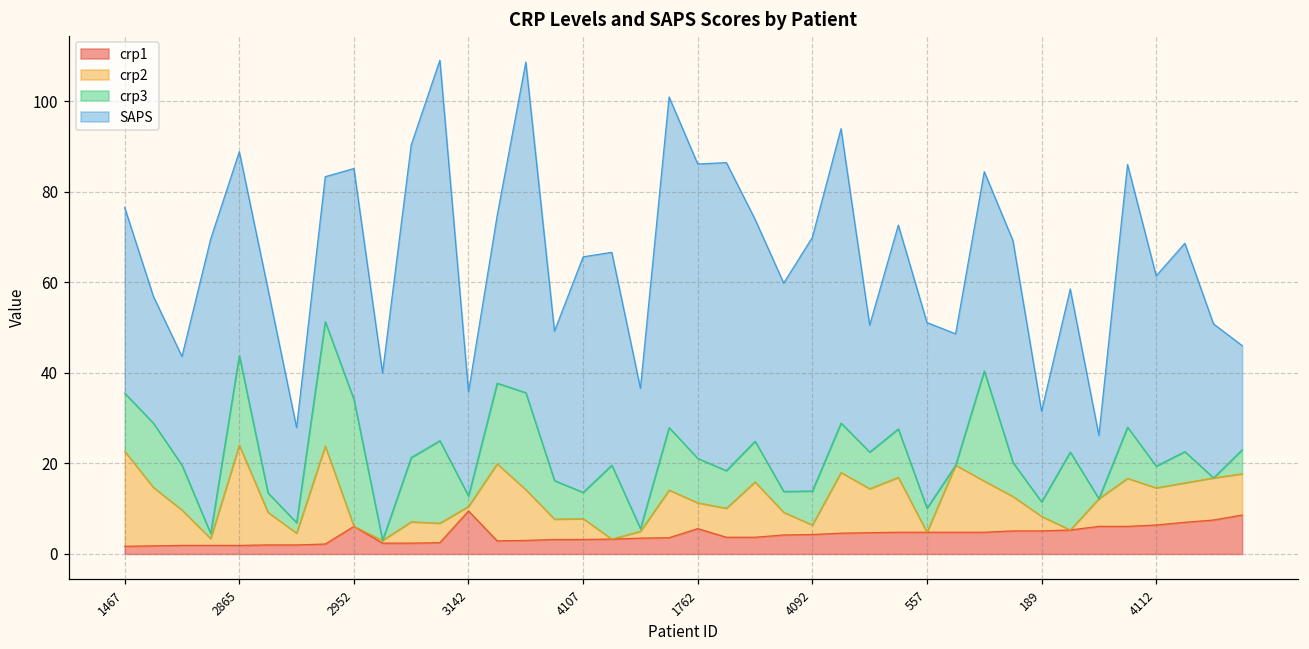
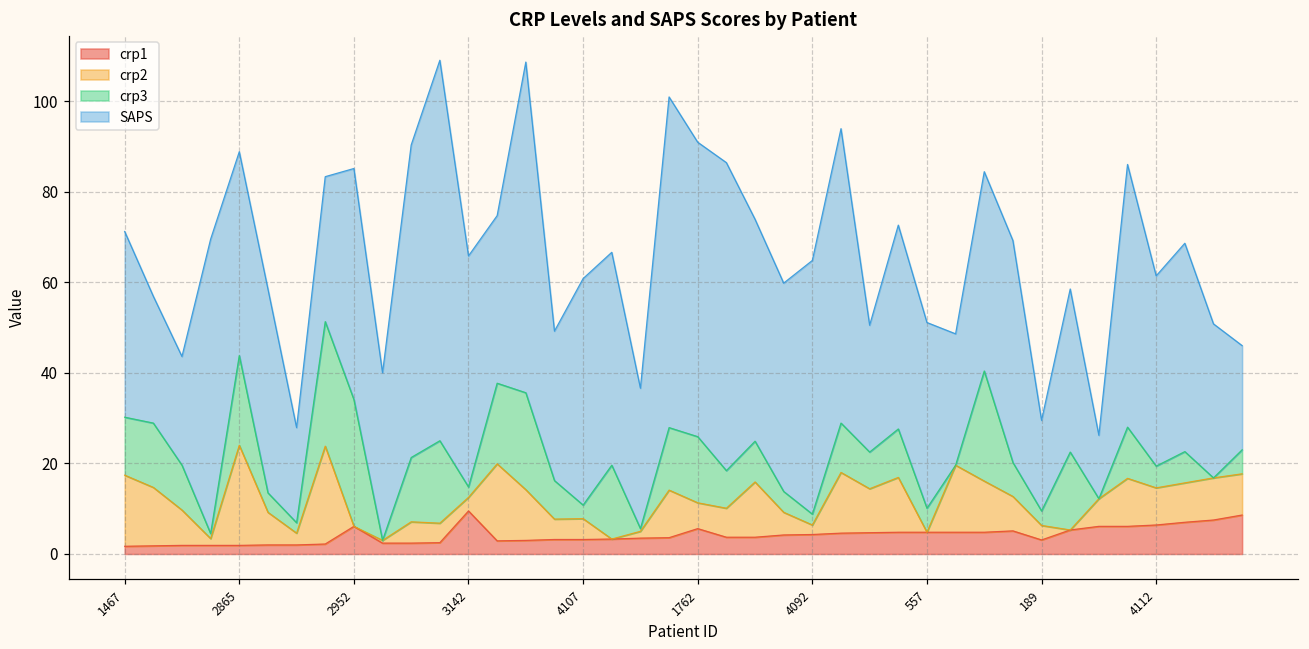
  {
    "crp1": {
      "1467": 2,
      "2865": 2,
      "3142": 10,
      "4107": 3,
      "1762": 6,
      "4092": 4,
-     "189": 5,
+     "189": 3,
      "4112": 6
    },
    "crp2": {
-     "1467": 21,
+     "1467": 16,
      "2865": 22,
-     "3142": 1,
+     "3142": 3,
      "4107": 5,
      "1762": 6,
      "4092": 2,
      "189": 3,
      "4112": 8
    },
    "crp3": {
      "1467": 13,
      "2865": 20,
      "2952": 28,
      "3142": 2,
-     "4107": 6,
-     "1762": 10,
-     "4092": 8,
+     "4107": 3,
+     "1762": 15,
+     "4092": 2,
      "557": 5,
      "189": 3,
      "4112": 5
    },
    "SAPS": {
      "1467": 41,
      "2865": 45,
      "2952": 51,
-     "3142": 23,
-     "4107": 52,
+     "3142": 51,
+     "4107": 50,
      "1762": 65,
      "4092": 56,
      "557": 41,
      "189": 20,
      "4112": 42
    }
  }
